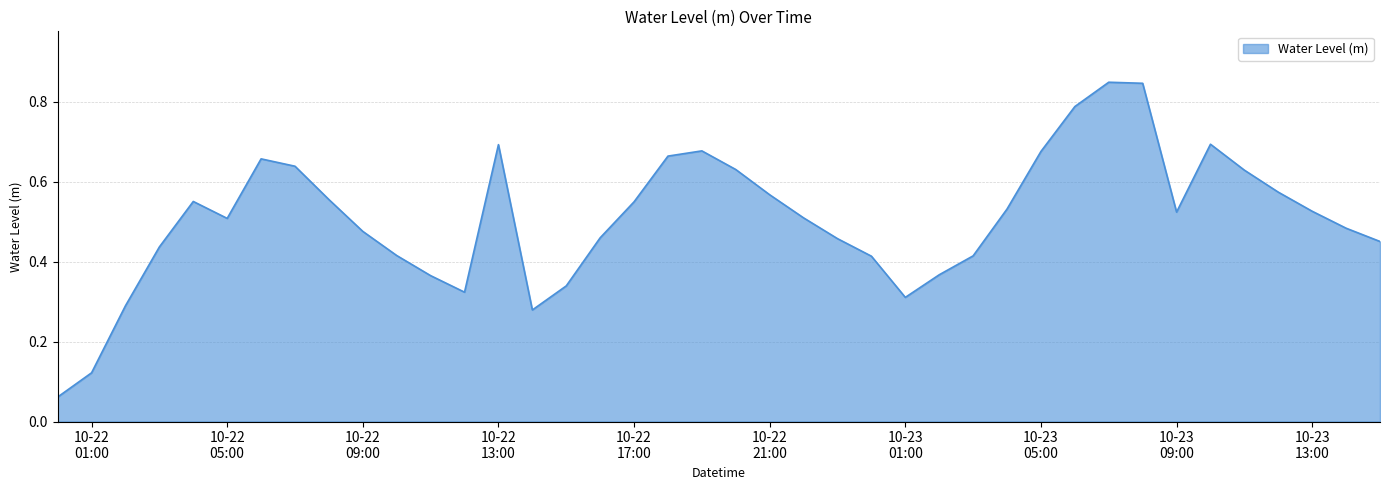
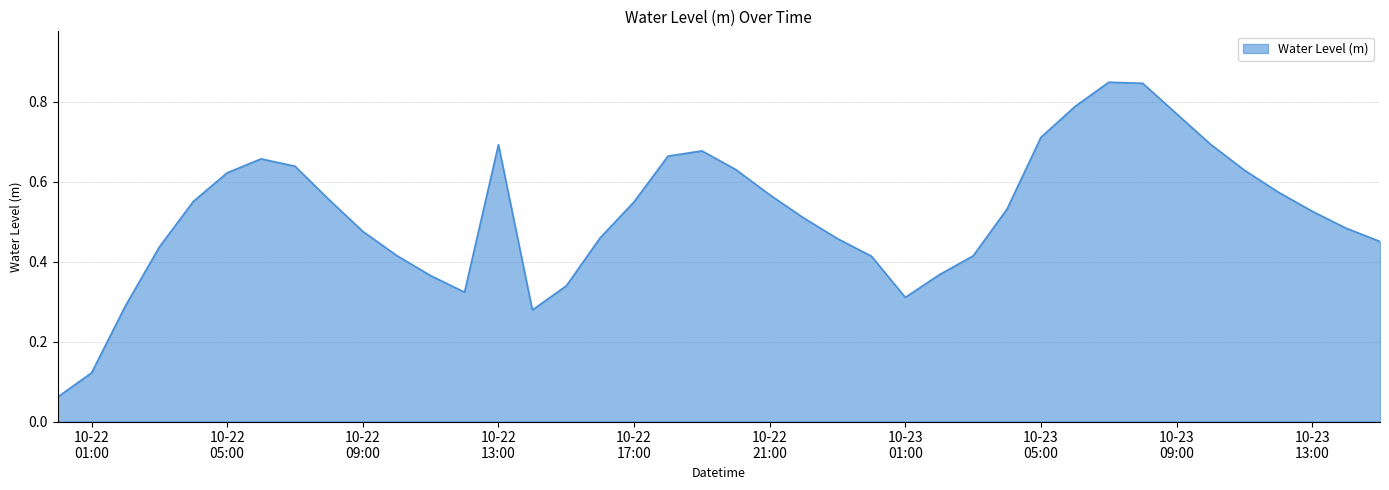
  {
    "10-22 01:00": 0.12,
-   "10-22 05:00": 0.51,
+   "10-22 05:00": 0.62,
    "10-22 09:00": 0.48,
    "10-22 13:00": 0.69,
    "10-22 17:00": 0.55,
    "10-22 21:00": 0.57,
    "10-23 01:00": 0.31,
-   "10-23 05:00": 0.68,
-   "10-23 09:00": 0.52,
+   "10-23 05:00": 0.71,
+   "10-23 09:00": 0.77,
    "10-23 13:00": 0.53
  }
